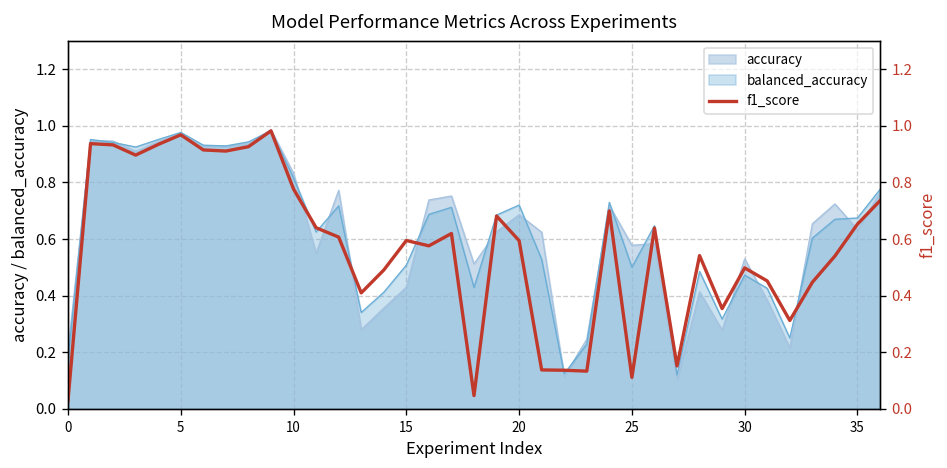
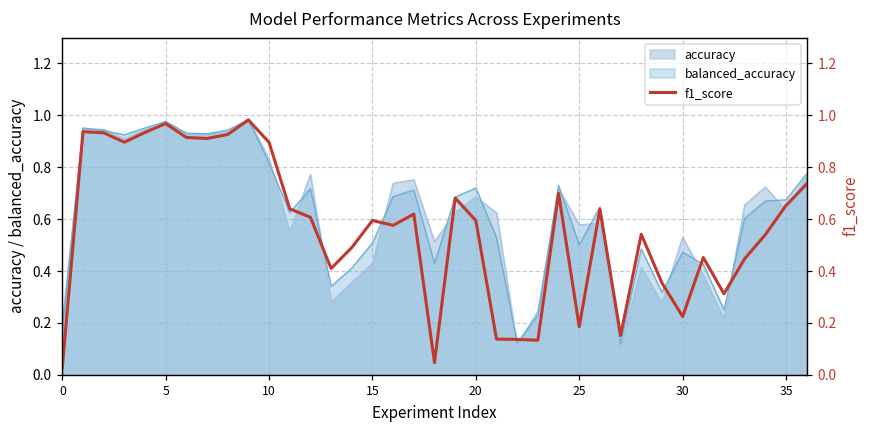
  {
    "f1_score": {
      "0": 0.03,
      "5": 0.97,
-     "10": 0.78,
+     "10": 0.90,
      "15": 0.59,
      "20": 0.59,
-     "25": 0.11,
-     "30": 0.50,
+     "25": 0.19,
+     "30": 0.22,
      "35": 0.65
    }
  }
